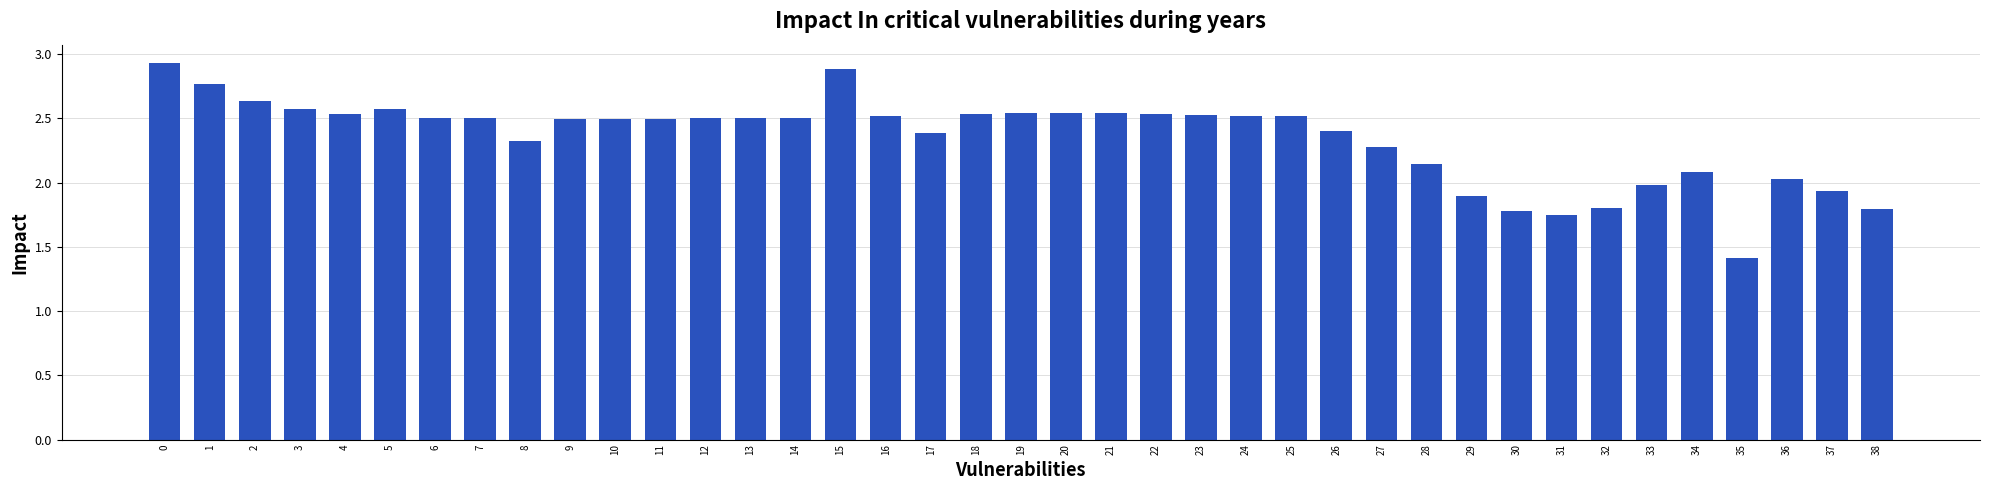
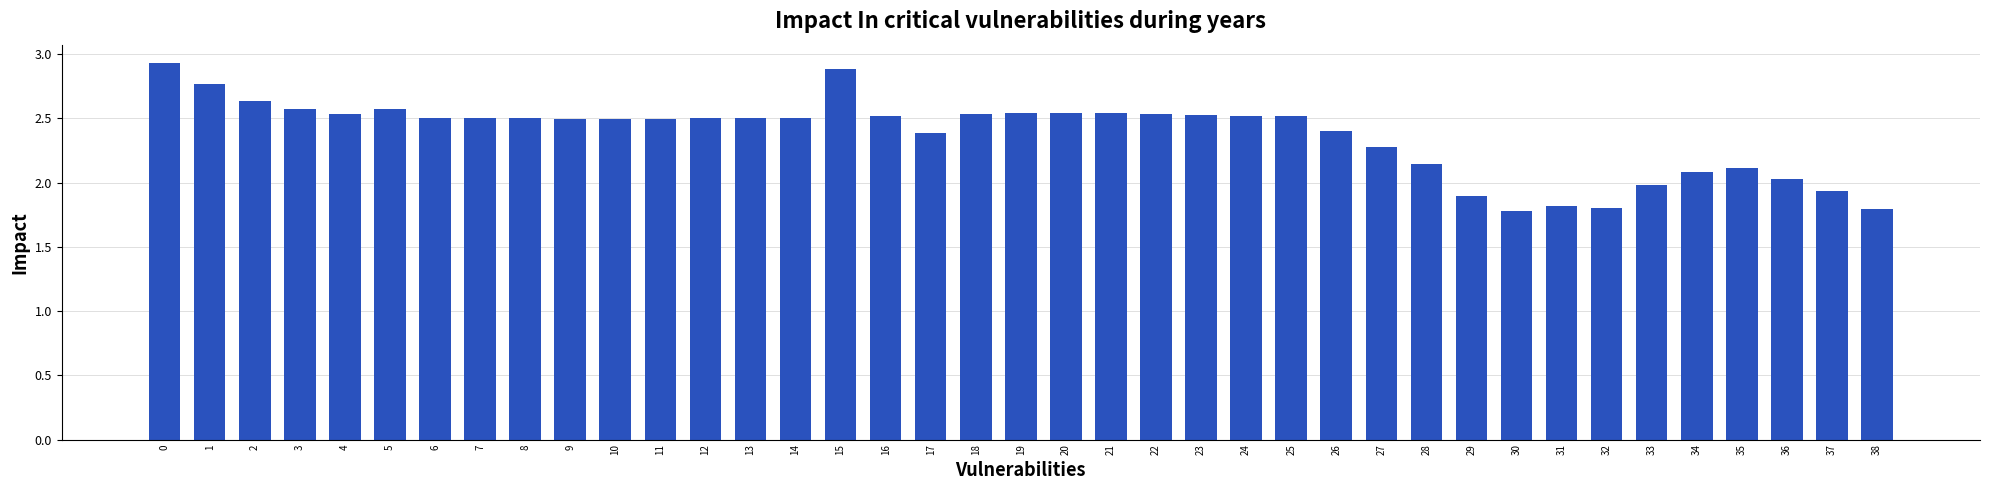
  {
    "0": 2.93,
    "1": 2.77,
    "2": 2.64,
    "3": 2.57,
    "4": 2.53,
    "5": 2.57,
    "6": 2.50,
    "7": 2.50,
-   "8": 2.32,
+   "8": 2.50,
    "9": 2.49,
    "10": 2.49,
    "11": 2.50,
    "12": 2.50,
    "13": 2.50,
    "14": 2.51,
    "15": 2.89,
    "16": 2.52,
    "17": 2.39,
    "18": 2.53,
    "19": 2.54,
    "20": 2.54,
    "21": 2.54,
    "22": 2.53,
    "23": 2.52,
    "24": 2.52,
    "25": 2.52,
    "26": 2.41,
    "27": 2.28,
    "28": 2.14,
    "29": 1.90,
    "30": 1.78,
-   "31": 1.75,
+   "31": 1.82,
    "32": 1.80,
    "33": 1.98,
    "34": 2.08,
-   "35": 1.42,
+   "35": 2.11,
    "36": 2.03,
    "37": 1.94,
    "38": 1.79
  }
